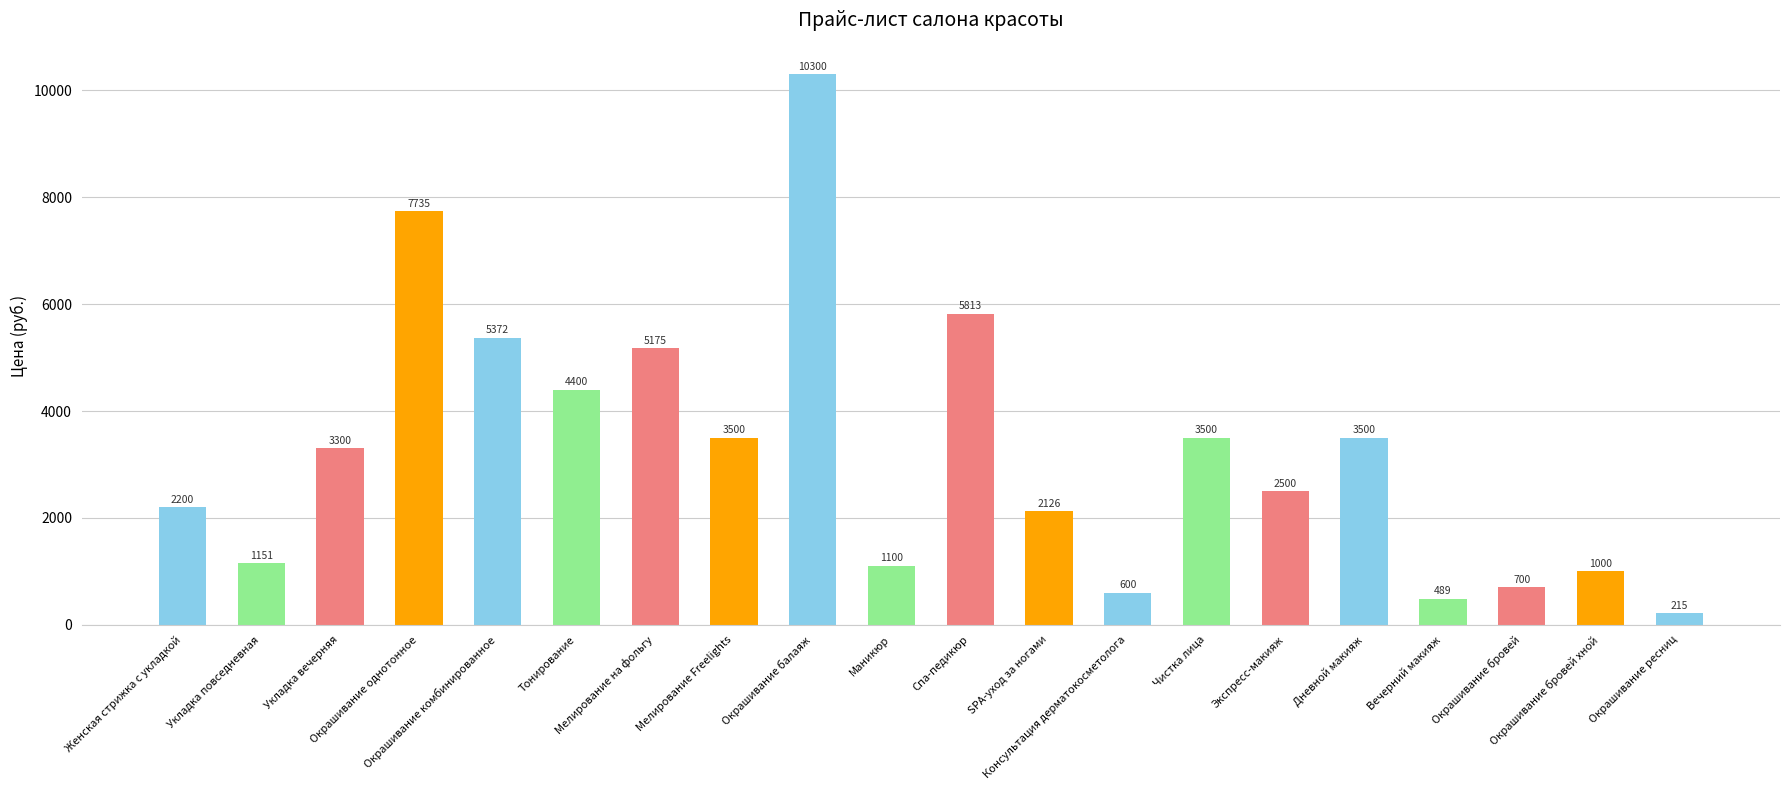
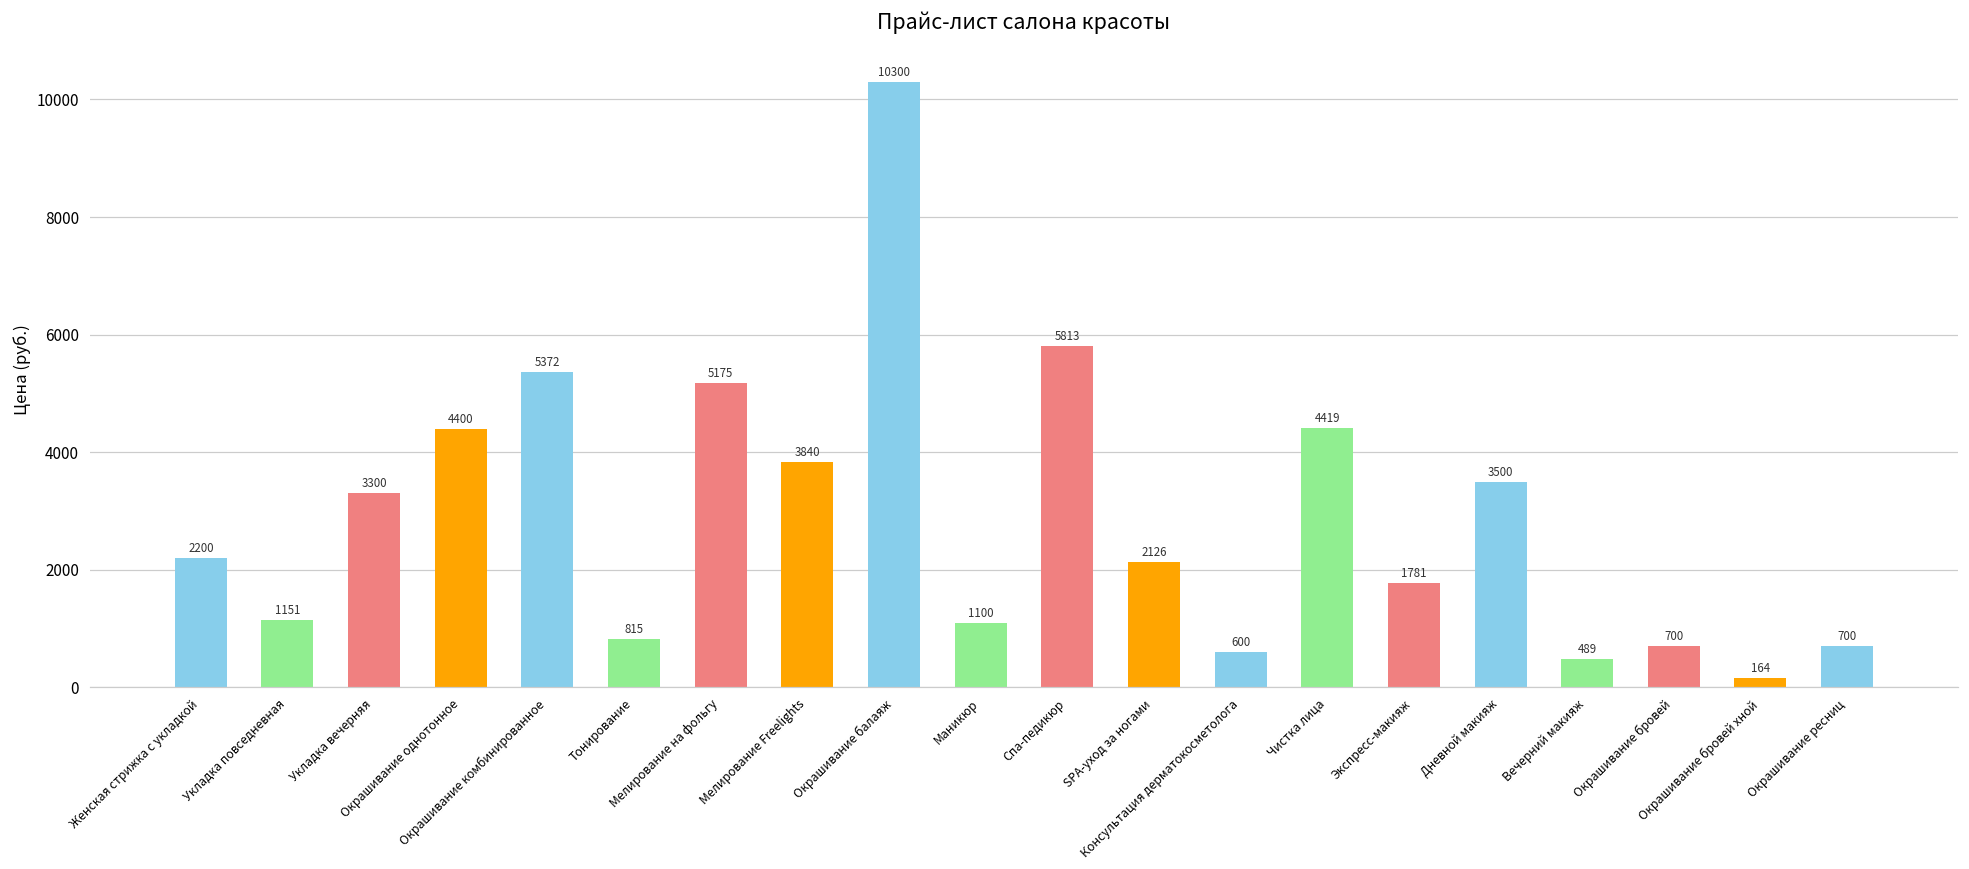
  {
    "Женская стрижка с укладкой": 2200,
    "Укладка повседневная": 1151,
    "Укладка вечерняя": 3300,
-   "Окрашивание однотонное": 7735,
+   "Окрашивание однотонное": 4400,
    "Окрашивание комбинированное": 5372,
-   "Тонирование": 4400,
+   "Тонирование": 815,
    "Мелирование на фольгу": 5175,
-   "Мелирование Freelights": 3500,
+   "Мелирование Freelights": 3840,
    "Окрашивание балаяж": 10300,
    "Маникюр": 1100,
    "Спа-педикюр": 5813,
    "SPA-уход за ногами": 2126,
    "Консультация дерматокосметолога": 600,
-   "Чистка лица": 3500,
-   "Экспресс-макияж": 2500,
+   "Чистка лица": 4419,
+   "Экспресс-макияж": 1781,
    "Дневной макияж": 3500,
    "Вечерний макияж": 489,
    "Окрашивание бровей": 700,
-   "Окрашивание бровей хной": 1000,
-   "Окрашивание ресниц": 215
+   "Окрашивание бровей хной": 164,
+   "Окрашивание ресниц": 700
  }
